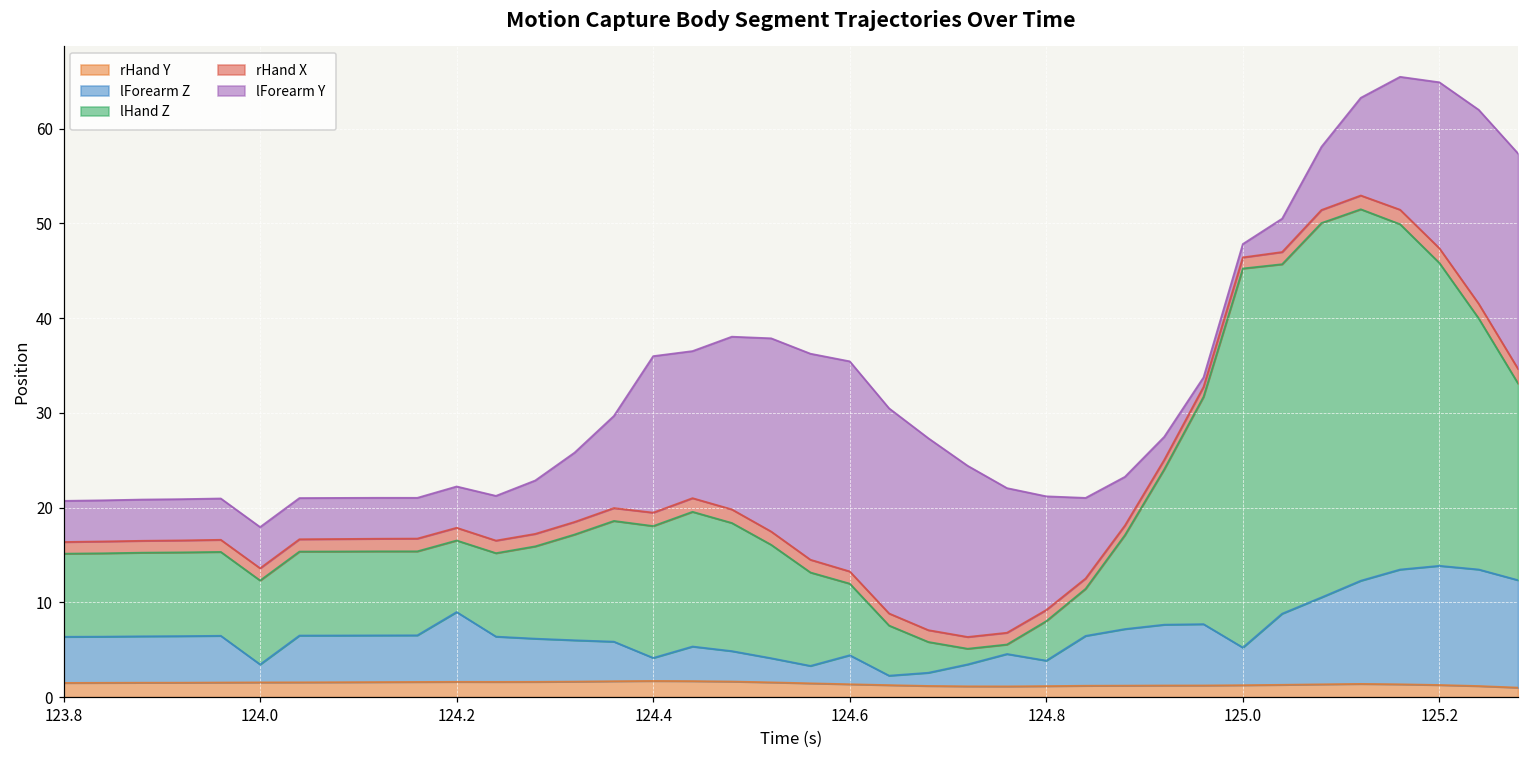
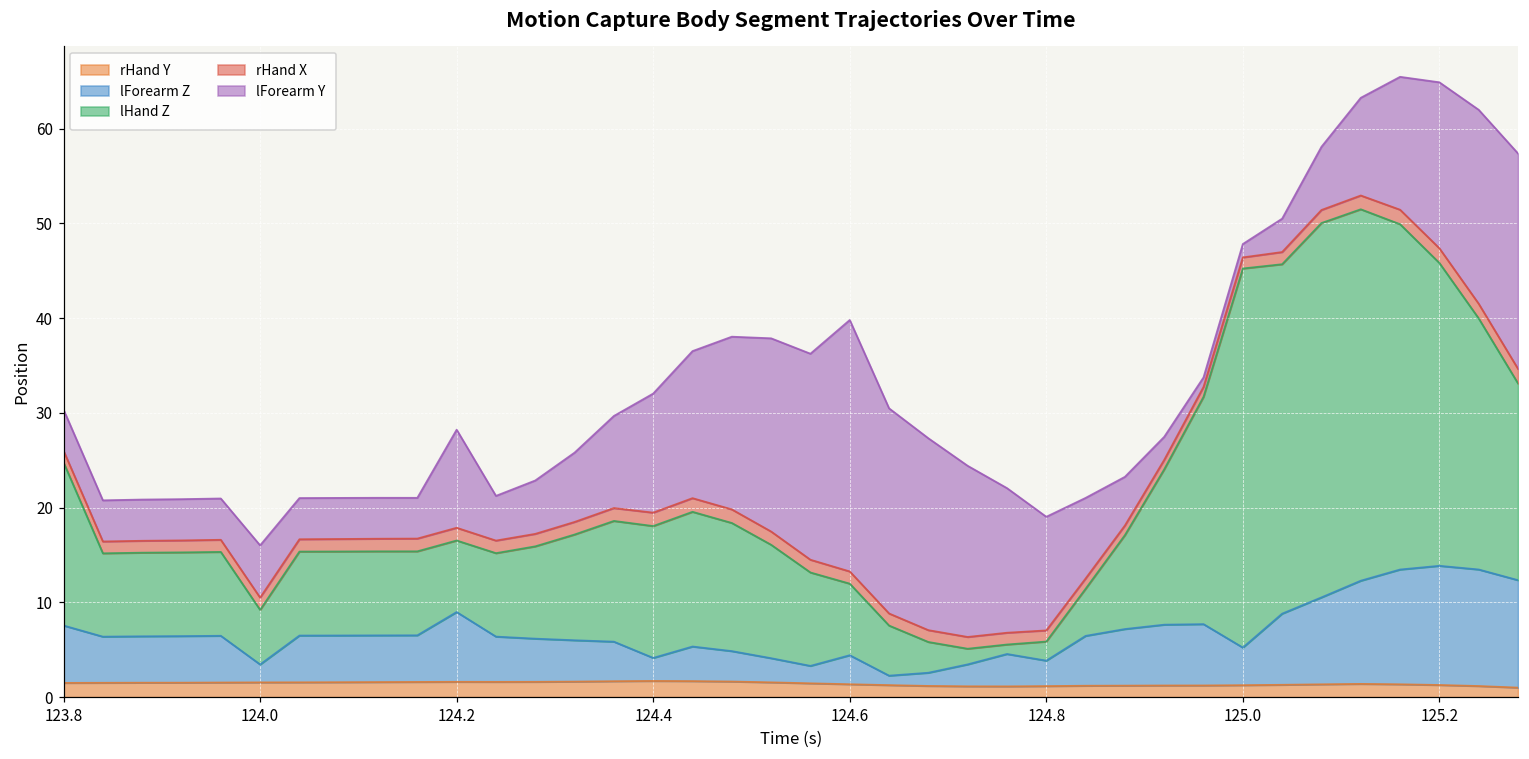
  {
    "lForearm Z": {
-     "123.8": 5,
+     "123.8": 6,
      "124.0": 2,
      "124.2": 7,
      "124.4": 2,
      "124.6": 3,
      "124.8": 3,
      "125.0": 4,
      "125.2": 13
    },
    "lHand Z": {
-     "123.8": 9,
-     "124.0": 9,
+     "123.8": 17,
+     "124.0": 6,
      "124.2": 8,
      "124.4": 14,
      "124.6": 8,
-     "124.8": 4,
+     "124.8": 2,
      "125.0": 40,
      "125.2": 32
    },
    "lForearm Y": {
      "123.8": 4,
-     "124.0": 4,
-     "124.2": 4,
-     "124.4": 17,
-     "124.6": 22,
+     "124.0": 6,
+     "124.2": 10,
+     "124.4": 13,
+     "124.6": 27,
      "124.8": 12,
      "125.0": 1,
      "125.2": 18
    }
  }
